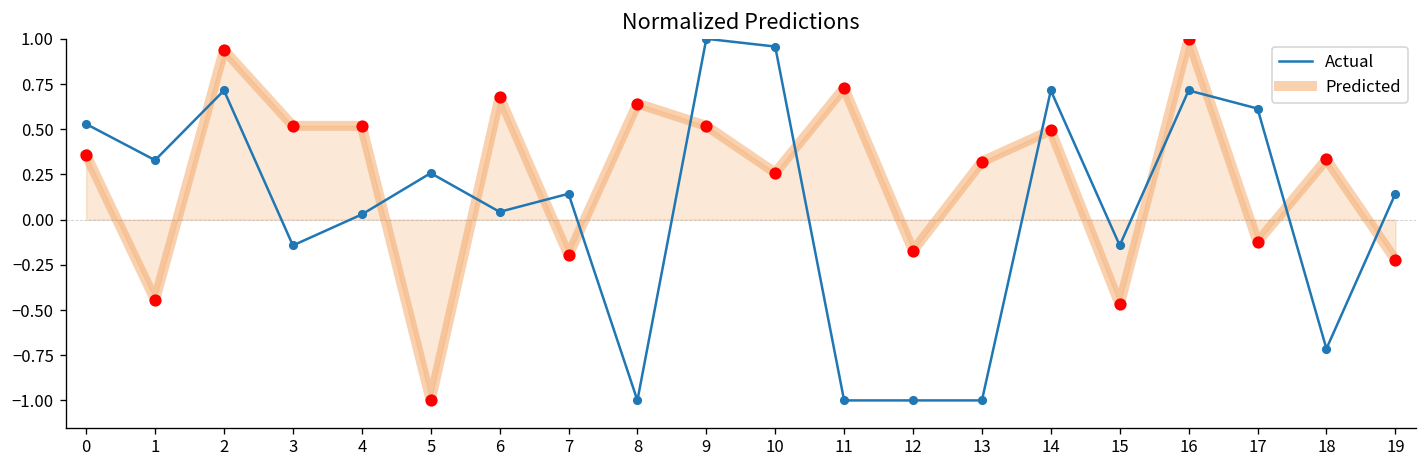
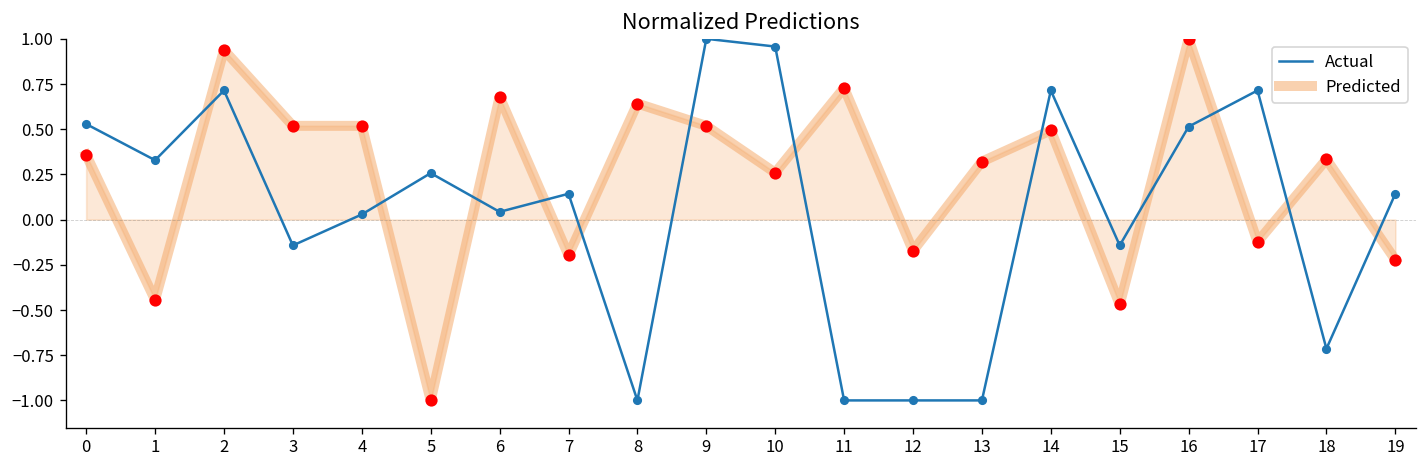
  {
    "Actual": {
      "0": 0.53,
      "1": 0.33,
      "2": 0.71,
      "3": -0.14,
      "4": 0.03,
      "5": 0.26,
      "6": 0.04,
      "7": 0.14,
      "8": -1.00,
      "9": 1.00,
      "10": 0.96,
      "11": -1.00,
      "12": -1.00,
      "13": -1.00,
      "14": 0.71,
      "15": -0.14,
-     "16": 0.71,
-     "17": 0.61,
+     "16": 0.51,
+     "17": 0.71,
      "18": -0.71,
      "19": 0.14
    }
  }
